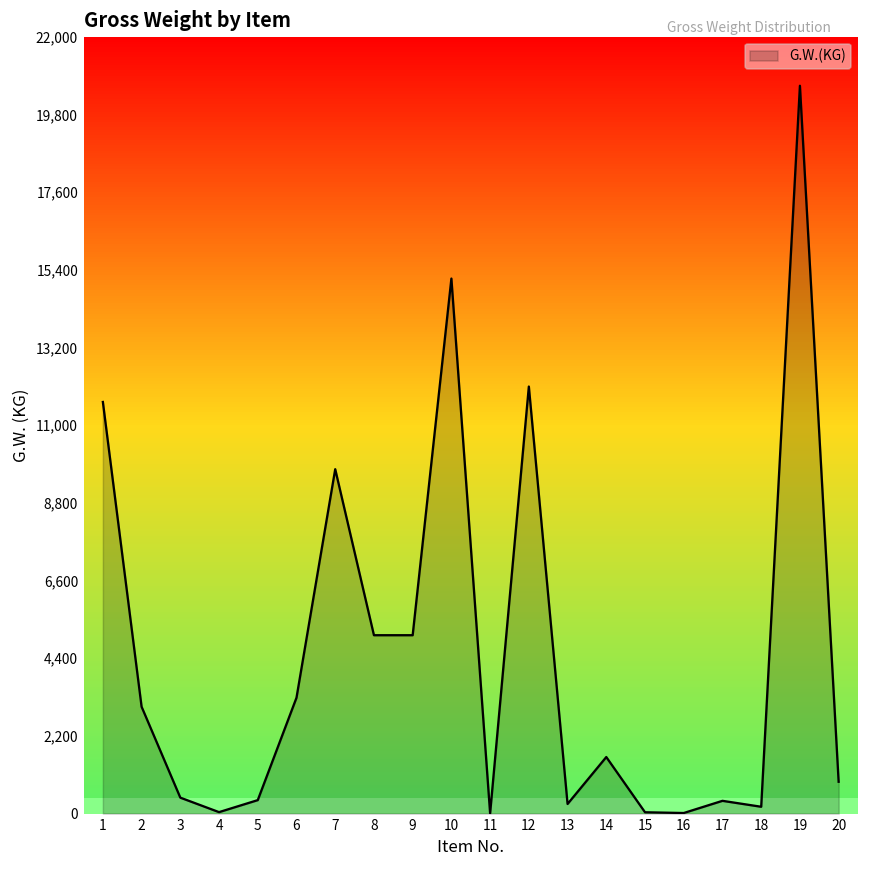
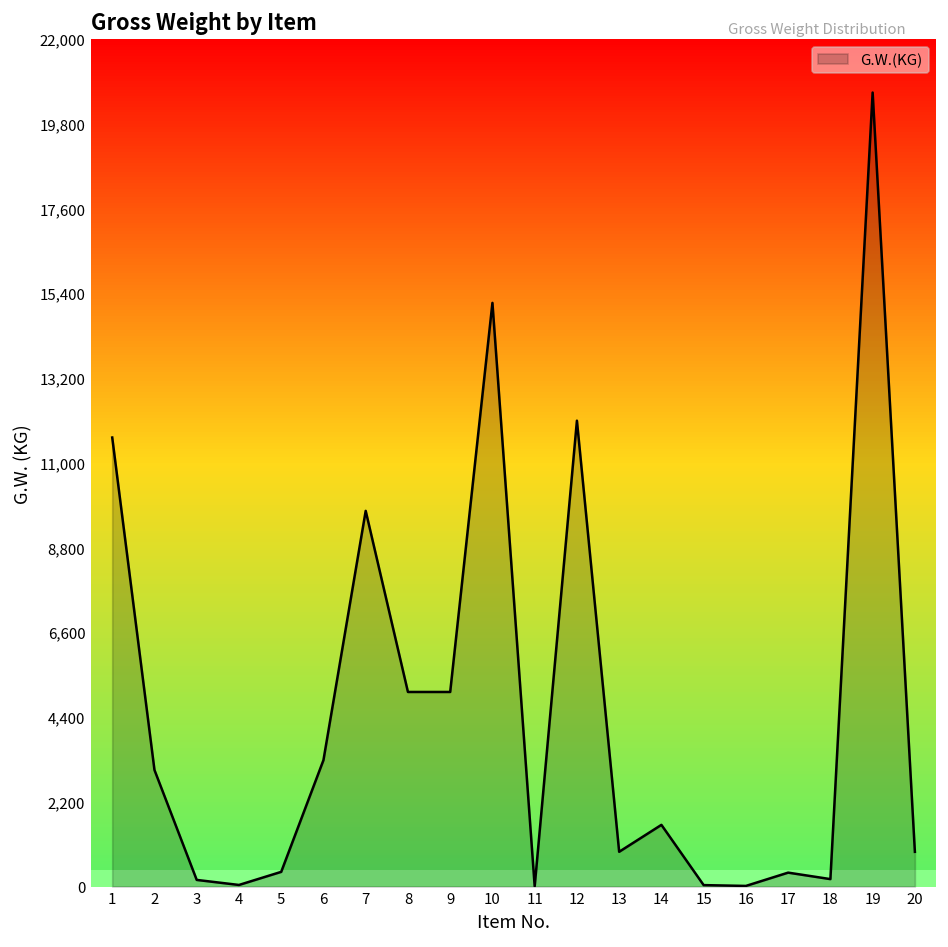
  {
    "1": "11,700",
    "2": "3,000",
-   "3": "500",
+   "3": "200",
    "4": "0",
    "5": "400",
    "6": "3,300",
    "7": "9,800",
    "8": "5,100",
    "9": "5,100",
    "10": "15,200",
    "11": "0",
    "12": "12,100",
-   "13": "300",
+   "13": "900",
    "14": "1,600",
    "15": "0",
    "16": "0",
    "17": "400",
    "18": "200",
    "19": "20,600",
    "20": "900"
  }
